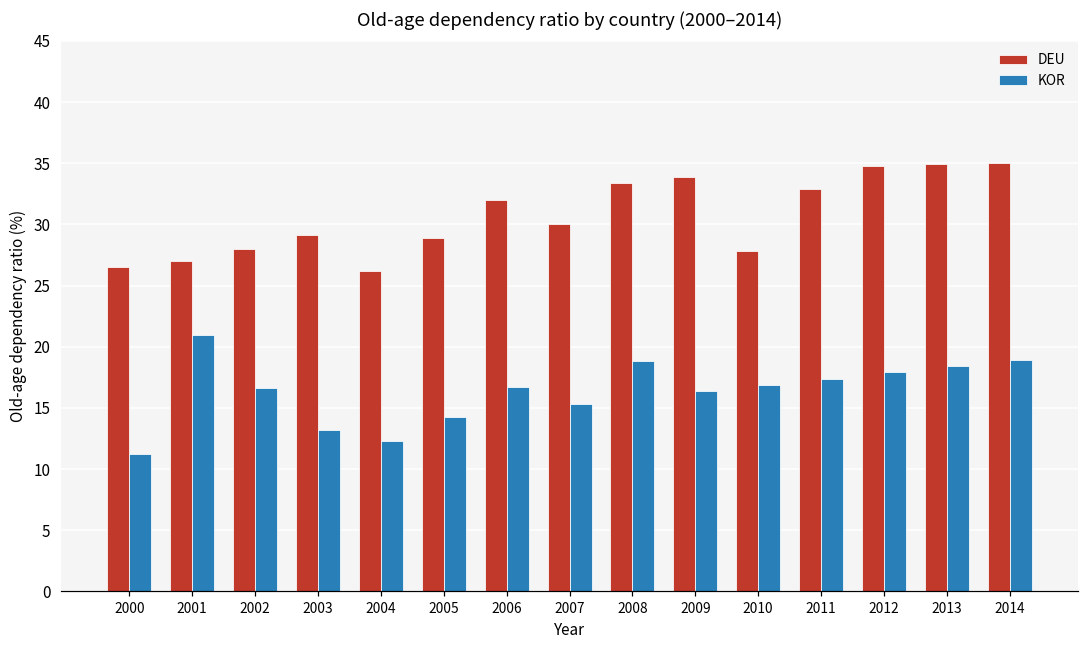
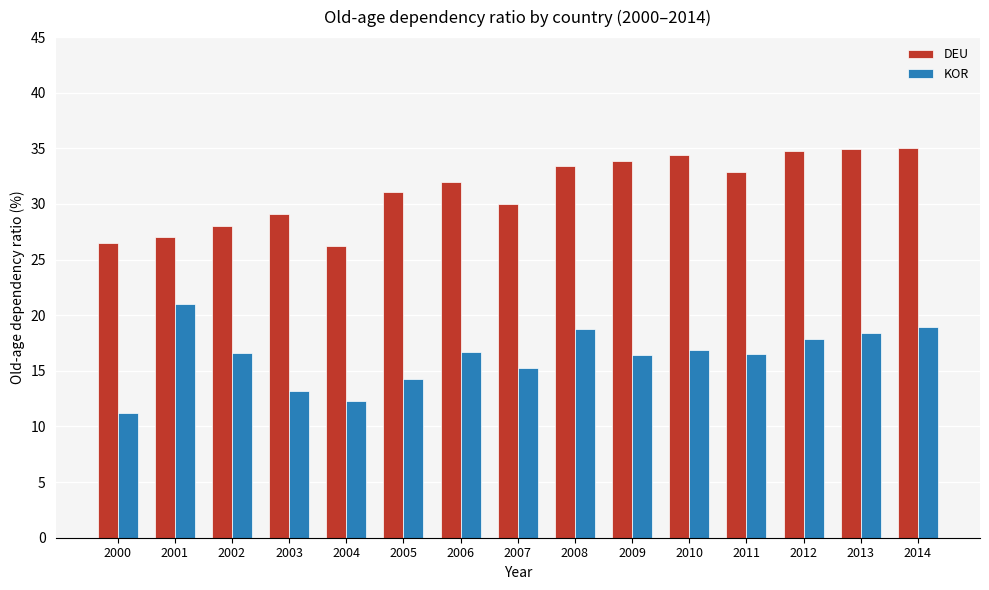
  {
    "DEU": {
      "2000": 26.5,
      "2001": 27.0,
      "2002": 28.0,
      "2003": 29.1,
      "2004": 26.2,
-     "2005": 28.9,
+     "2005": 31.1,
      "2006": 32.0,
      "2007": 30.0,
      "2008": 33.4,
      "2009": 33.9,
-     "2010": 27.8,
+     "2010": 34.4,
      "2011": 32.9,
      "2012": 34.8,
      "2013": 34.9,
      "2014": 35.0
    },
    "KOR": {
      "2000": 11.2,
      "2001": 21.0,
      "2002": 16.6,
      "2003": 13.2,
      "2004": 12.3,
      "2005": 14.3,
      "2006": 16.7,
      "2007": 15.3,
      "2008": 18.8,
      "2009": 16.4,
      "2010": 16.9,
-     "2011": 17.4,
+     "2011": 16.5,
      "2012": 17.9,
      "2013": 18.4,
      "2014": 18.9
    }
  }
